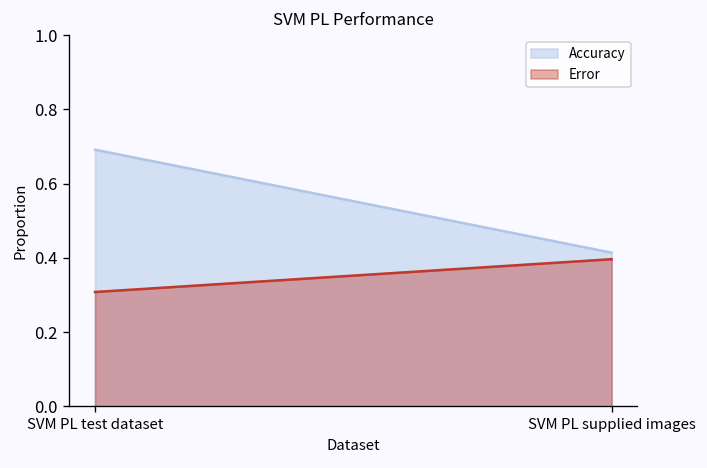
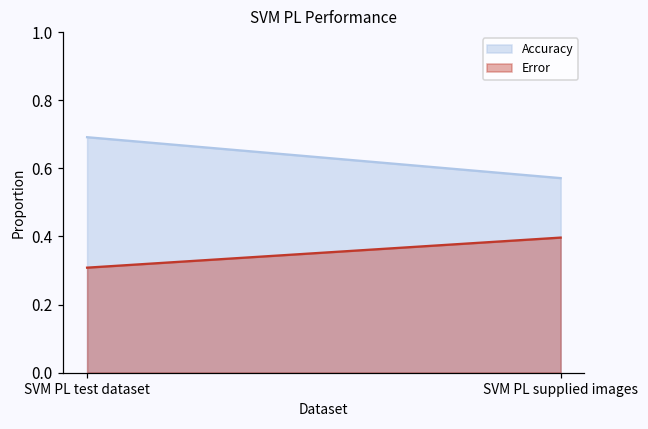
  {
    "Accuracy": {
      "SVM PL test dataset": 0.69,
-     "SVM PL supplied images": 0.41
+     "SVM PL supplied images": 0.57
    },
    "Error": {
      "SVM PL test dataset": 0.31,
      "SVM PL supplied images": 0.40
    }
  }
